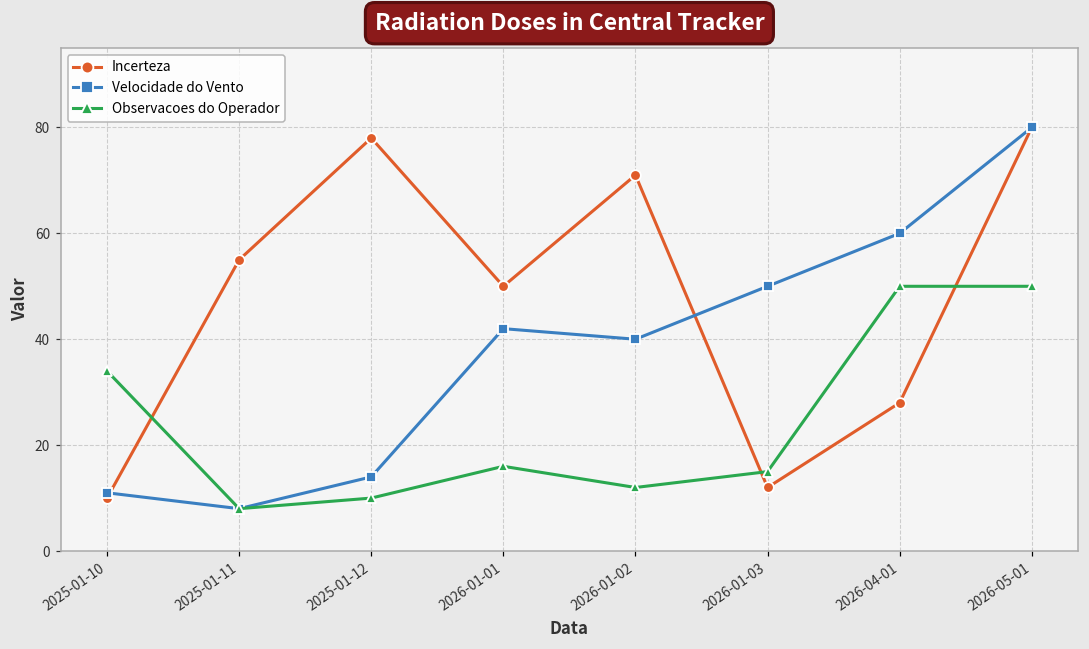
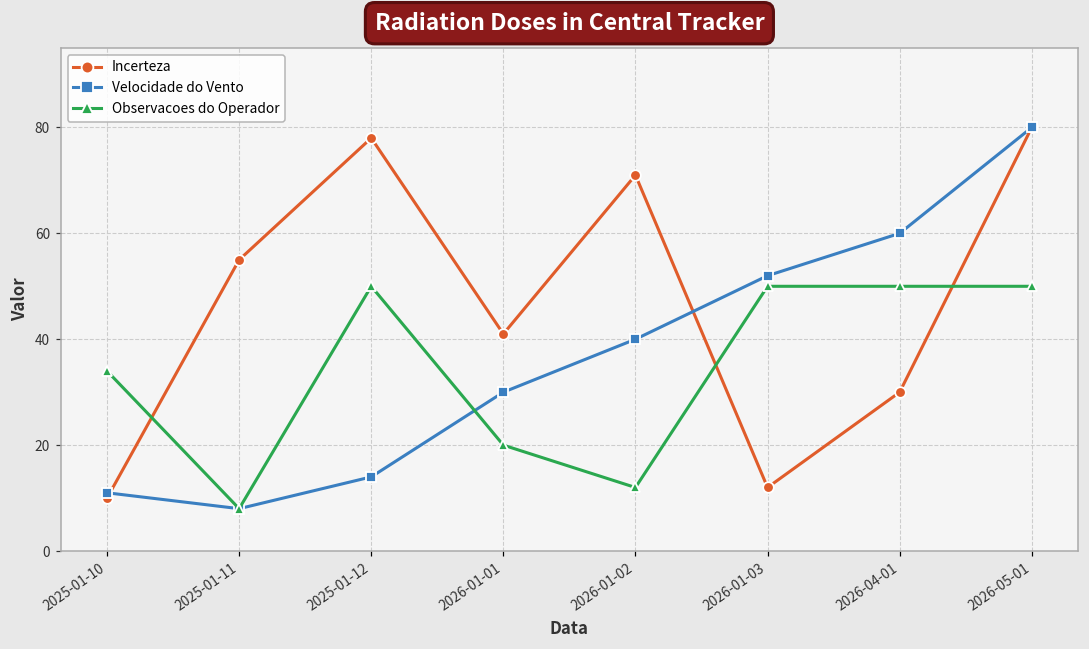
  {
    "Incerteza": {
      "2025-01-10": 10,
      "2025-01-11": 55,
      "2025-01-12": 78,
-     "2026-01-01": 50,
+     "2026-01-01": 41,
      "2026-01-02": 71,
      "2026-01-03": 12,
-     "2026-04-01": 28
+     "2026-04-01": 30
    },
    "Velocidade do Vento": {
      "2025-01-10": 11,
      "2025-01-12": 14,
-     "2026-01-01": 42,
+     "2026-01-01": 30,
      "2026-01-02": 40,
-     "2026-01-03": 50,
+     "2026-01-03": 52,
      "2026-04-01": 60
    },
    "Observacoes do Operador": {
      "2025-01-10": 34,
-     "2025-01-12": 10,
-     "2026-01-01": 16,
+     "2025-01-12": 50,
+     "2026-01-01": 20,
      "2026-01-02": 12,
-     "2026-01-03": 15,
+     "2026-01-03": 50,
      "2026-04-01": 50,
      "2026-05-01": 50
    }
  }
